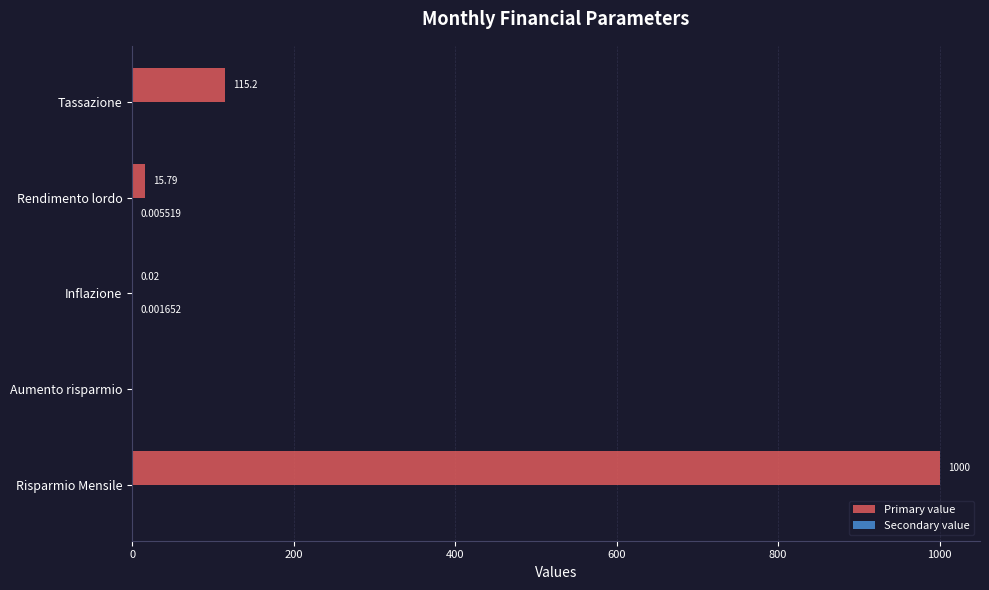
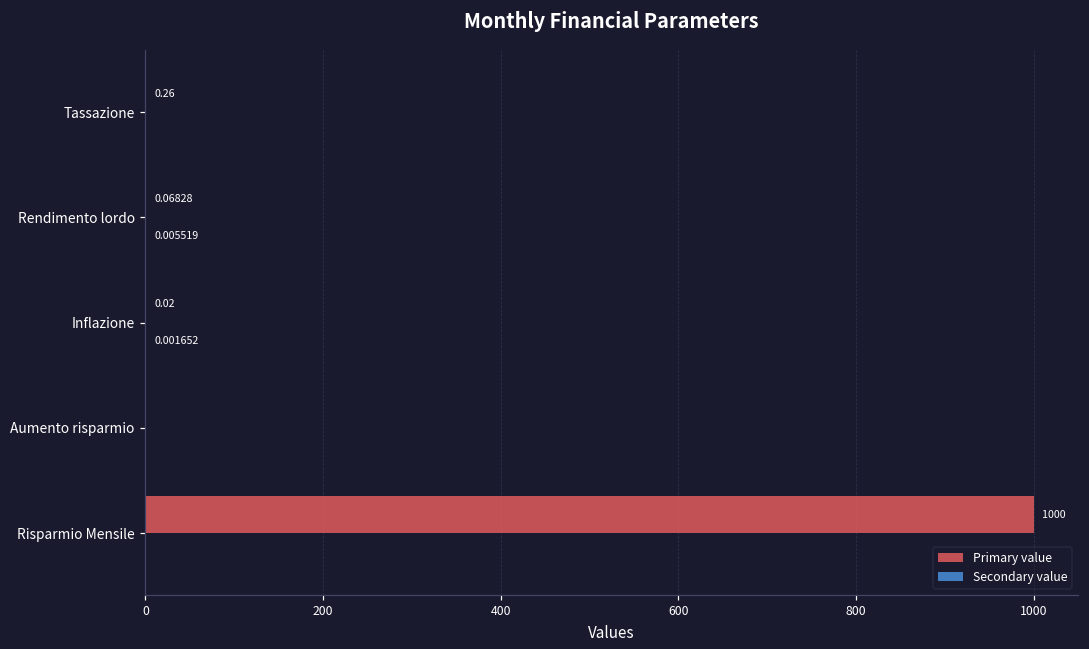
  {
    "Primary value": {
-     "Tassazione": 115.2,
-     "Rendimento lordo": 15.79,
+     "Tassazione": 0.26,
+     "Rendimento lordo": 0.06828,
      "Inflazione": 0.02,
      "Risparmio Mensile": 1000
    },
    "Secondary value": {
      "Rendimento lordo": 0.005519,
      "Inflazione": 0.001652
    }
  }
